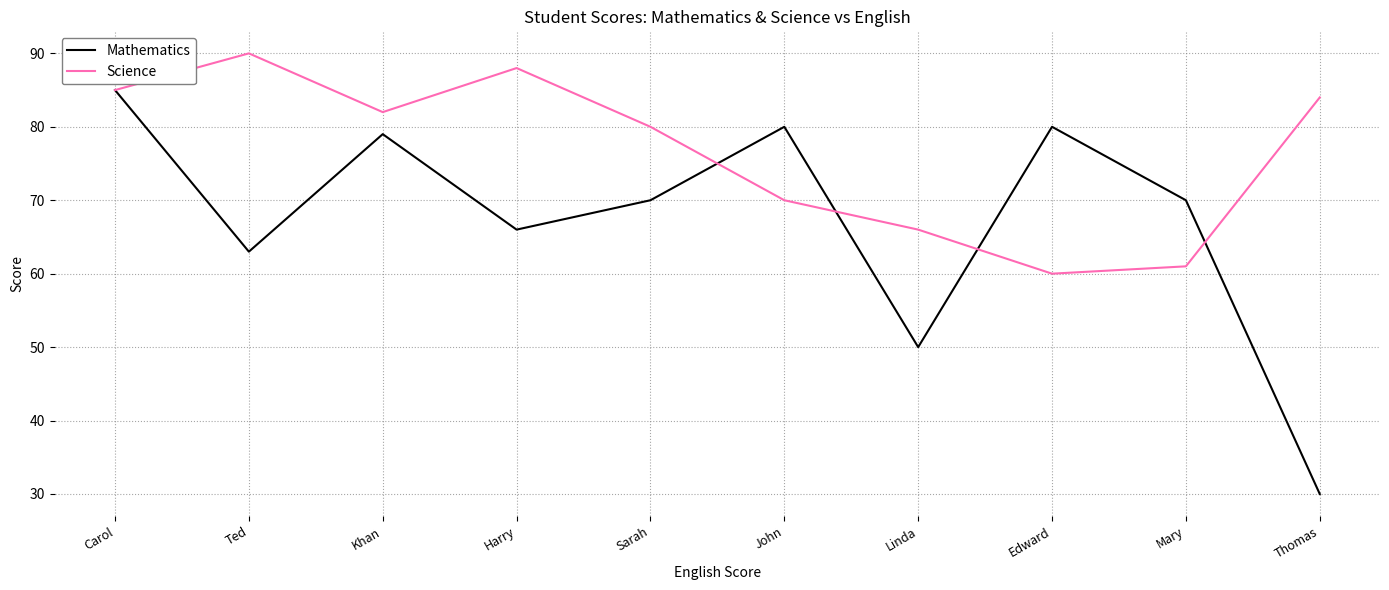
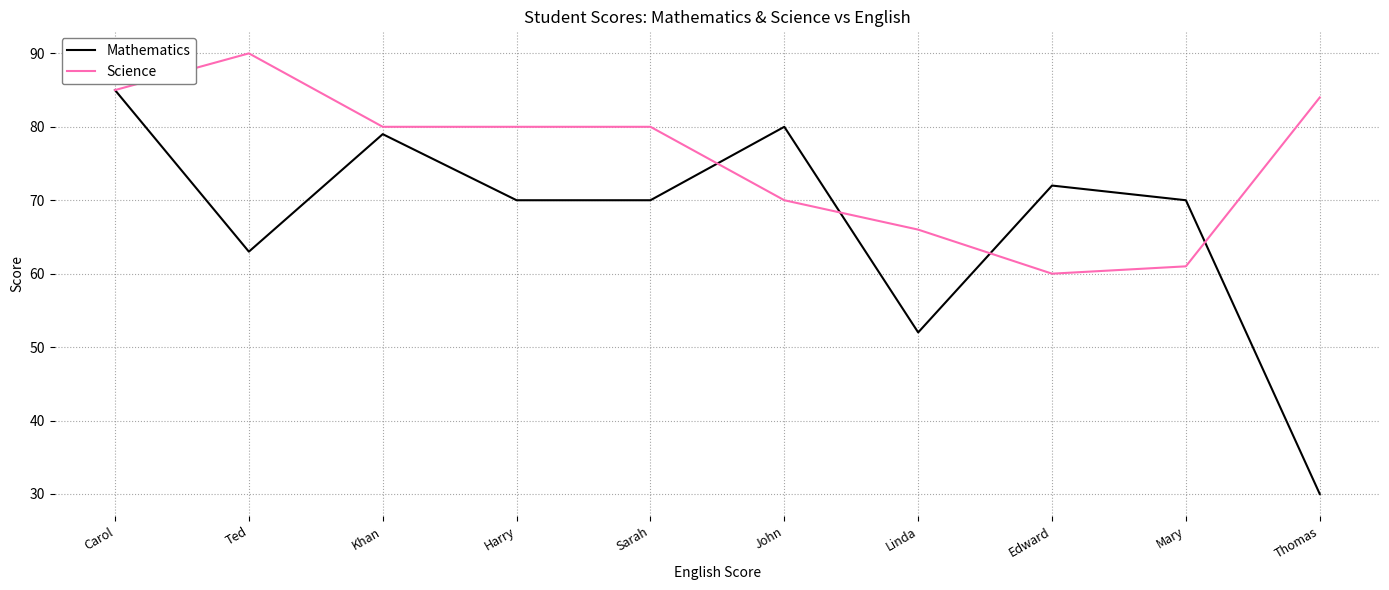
  {
    "Mathematics": {
      "Ted": 63,
      "Khan": 79,
-     "Harry": 66,
+     "Harry": 70,
      "Sarah": 70,
      "John": 80,
-     "Linda": 50,
-     "Edward": 80,
+     "Linda": 52,
+     "Edward": 72,
      "Mary": 70,
      "Thomas": 30
    },
    "Science": {
      "Ted": 90,
-     "Khan": 82,
-     "Harry": 88,
+     "Khan": 80,
+     "Harry": 80,
      "Sarah": 80,
      "John": 70,
      "Linda": 66,
      "Edward": 60,
      "Mary": 61,
      "Thomas": 84
    }
  }
